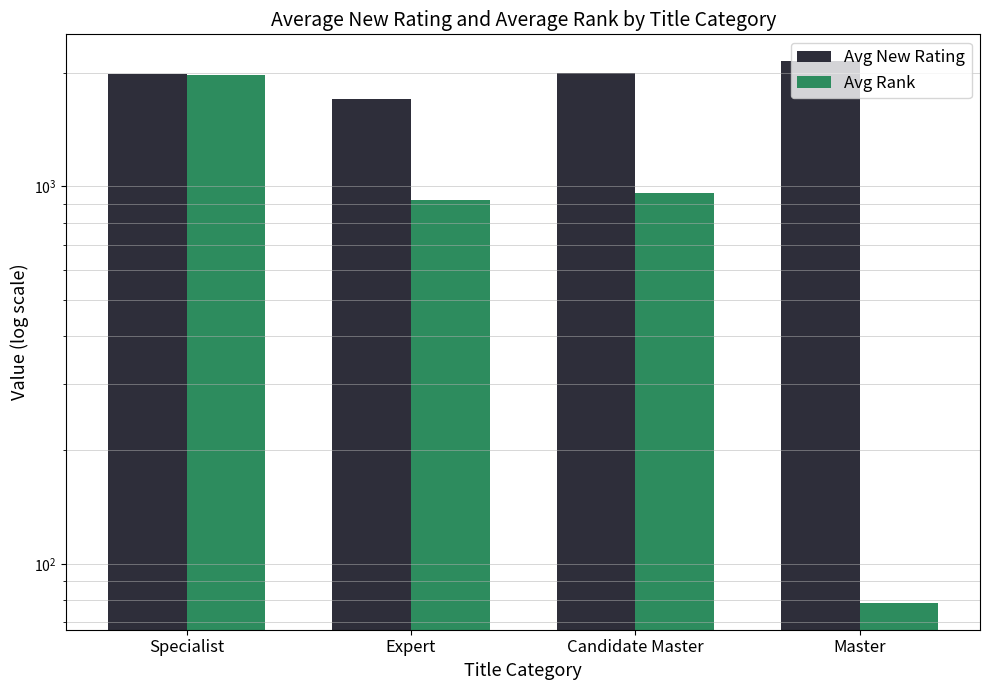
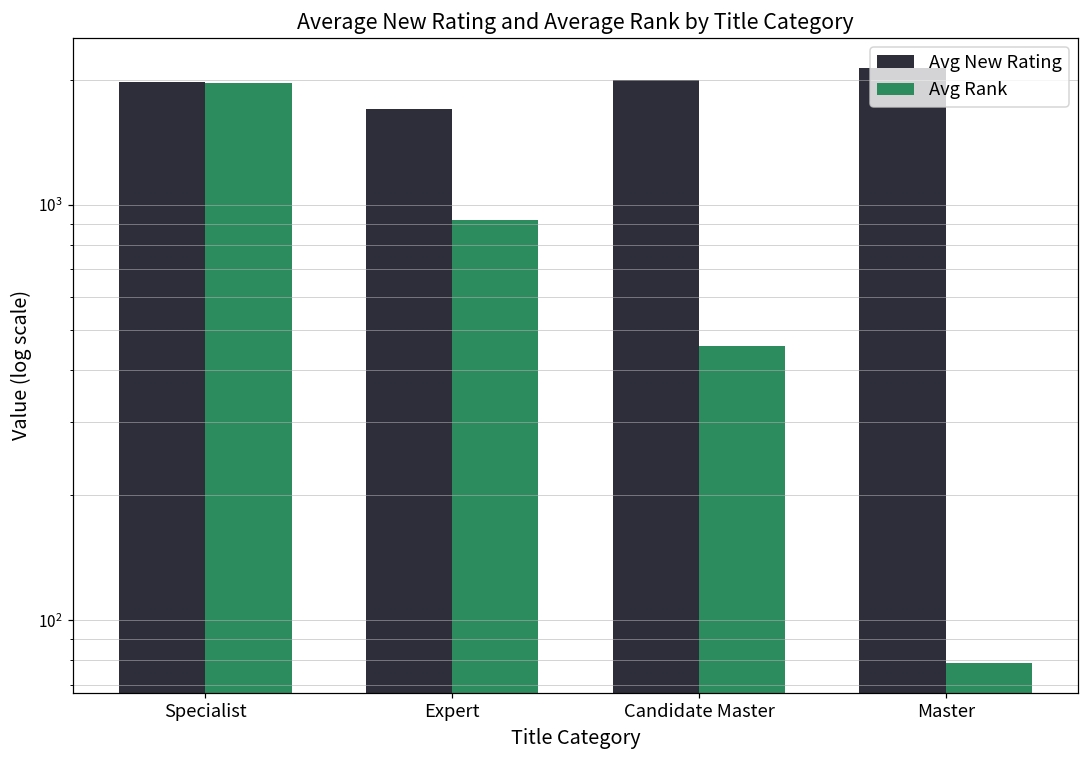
  {
    "Avg New Rating": {
      "Specialist": 2000,
      "Expert": 1700,
      "Candidate Master": 2000
    },
    "Avg Rank": {
      "Specialist": 2000,
      "Expert": 920,
-     "Candidate Master": 960,
+     "Candidate Master": 460,
      "Master": 79
    }
  }
